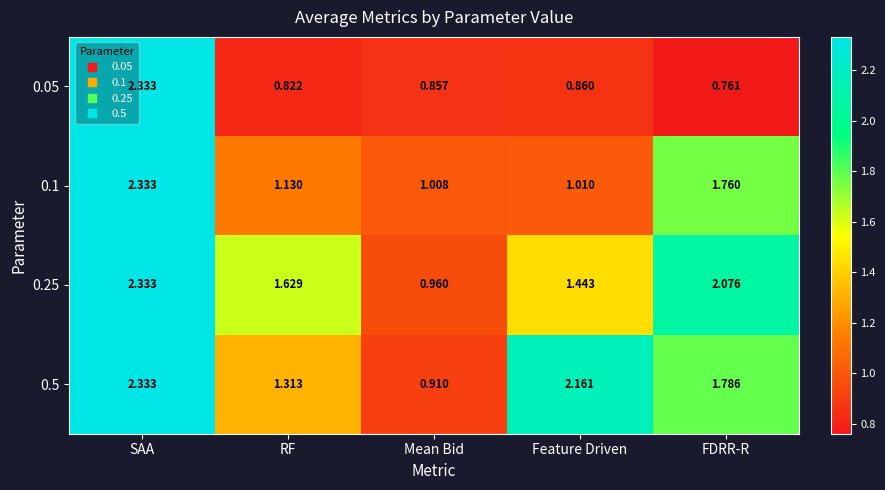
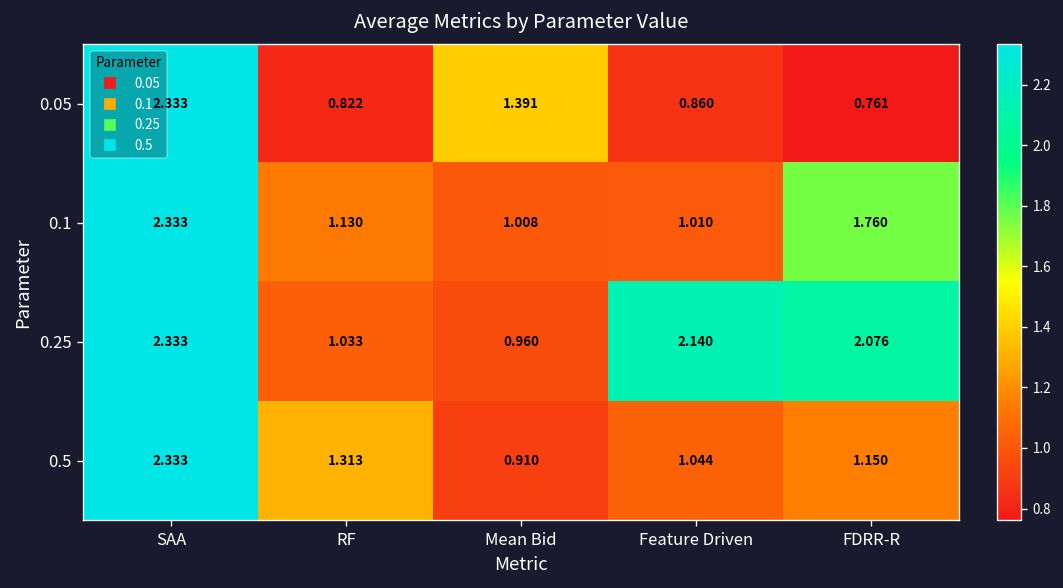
  {
    "0.05": {
      "RF": 0.822,
-     "Mean Bid": 0.857,
+     "Mean Bid": 1.391,
      "Feature Driven": 0.860,
      "FDRR-R": 0.761
    },
    "0.1": {
      "SAA": 2.333,
      "RF": 1.130,
      "Mean Bid": 1.008,
      "Feature Driven": 1.010,
      "FDRR-R": 1.760
    },
    "0.25": {
      "SAA": 2.333,
-     "RF": 1.629,
+     "RF": 1.033,
      "Mean Bid": 0.960,
-     "Feature Driven": 1.443,
+     "Feature Driven": 2.140,
      "FDRR-R": 2.076
    },
    "0.5": {
      "SAA": 2.333,
      "RF": 1.313,
      "Mean Bid": 0.910,
-     "Feature Driven": 2.161,
-     "FDRR-R": 1.786
+     "Feature Driven": 1.044,
+     "FDRR-R": 1.150
    }
  }
